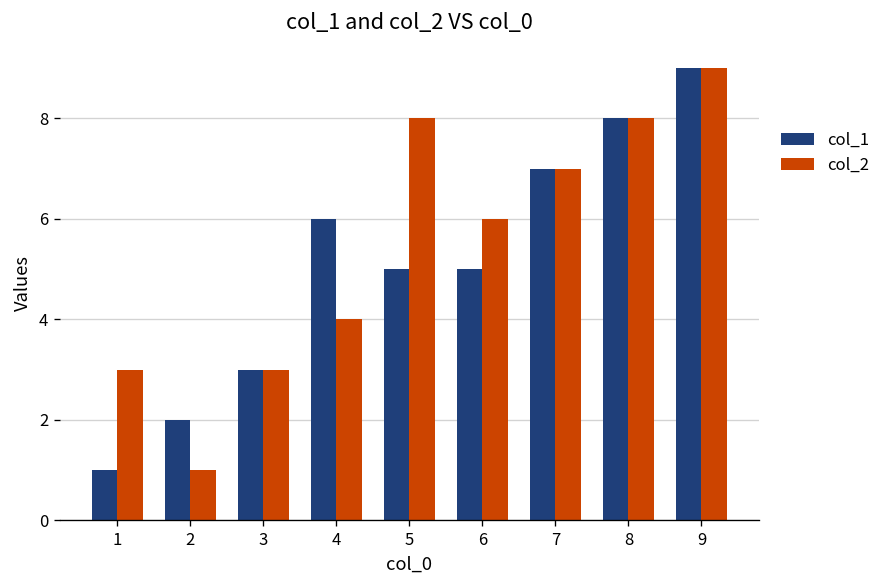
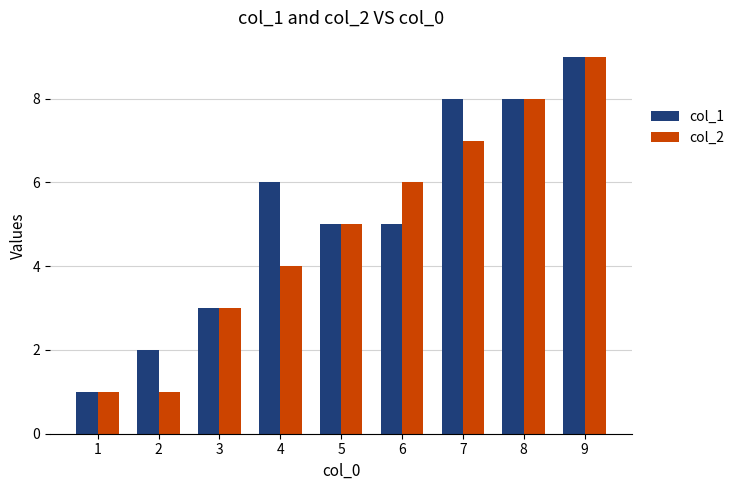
  {
    "col_1": {
      "1": 1,
      "2": 2,
      "3": 3,
      "4": 6,
      "5": 5,
      "6": 5,
-     "7": 7,
+     "7": 8,
      "8": 8,
      "9": 9
    },
    "col_2": {
-     "1": 3,
+     "1": 1,
      "2": 1,
      "3": 3,
      "4": 4,
-     "5": 8,
+     "5": 5,
      "6": 6,
      "7": 7,
      "8": 8,
      "9": 9
    }
  }
